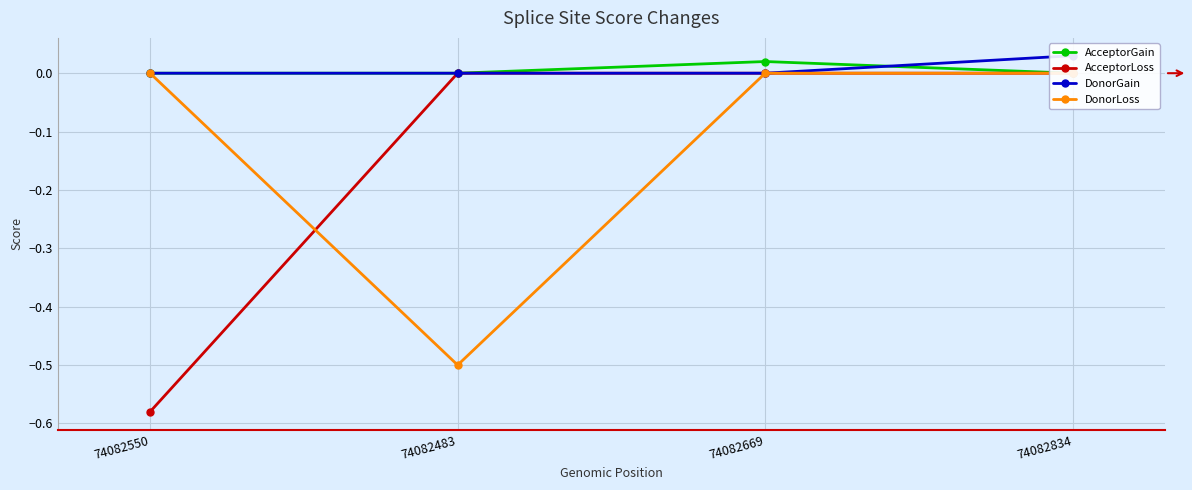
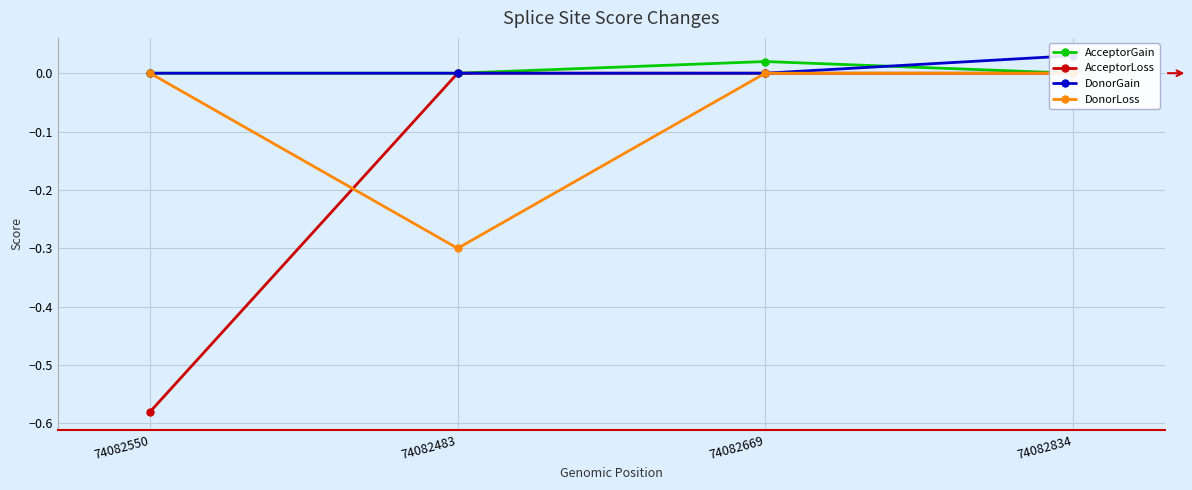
  {
    "AcceptorGain": {
      "74082669": 0.02
    },
    "AcceptorLoss": {
      "74082550": -0.58
    },
    "DonorLoss": {
-     "74082483": -0.5
+     "74082483": -0.3
    }
  }
